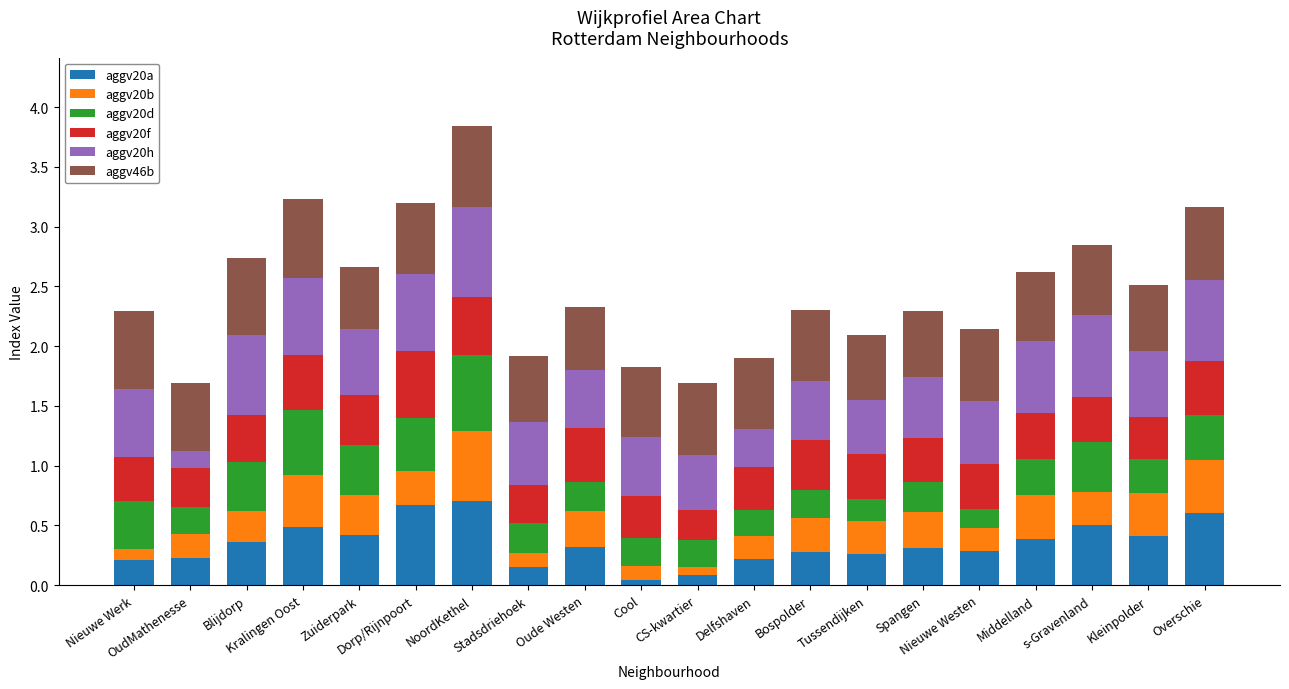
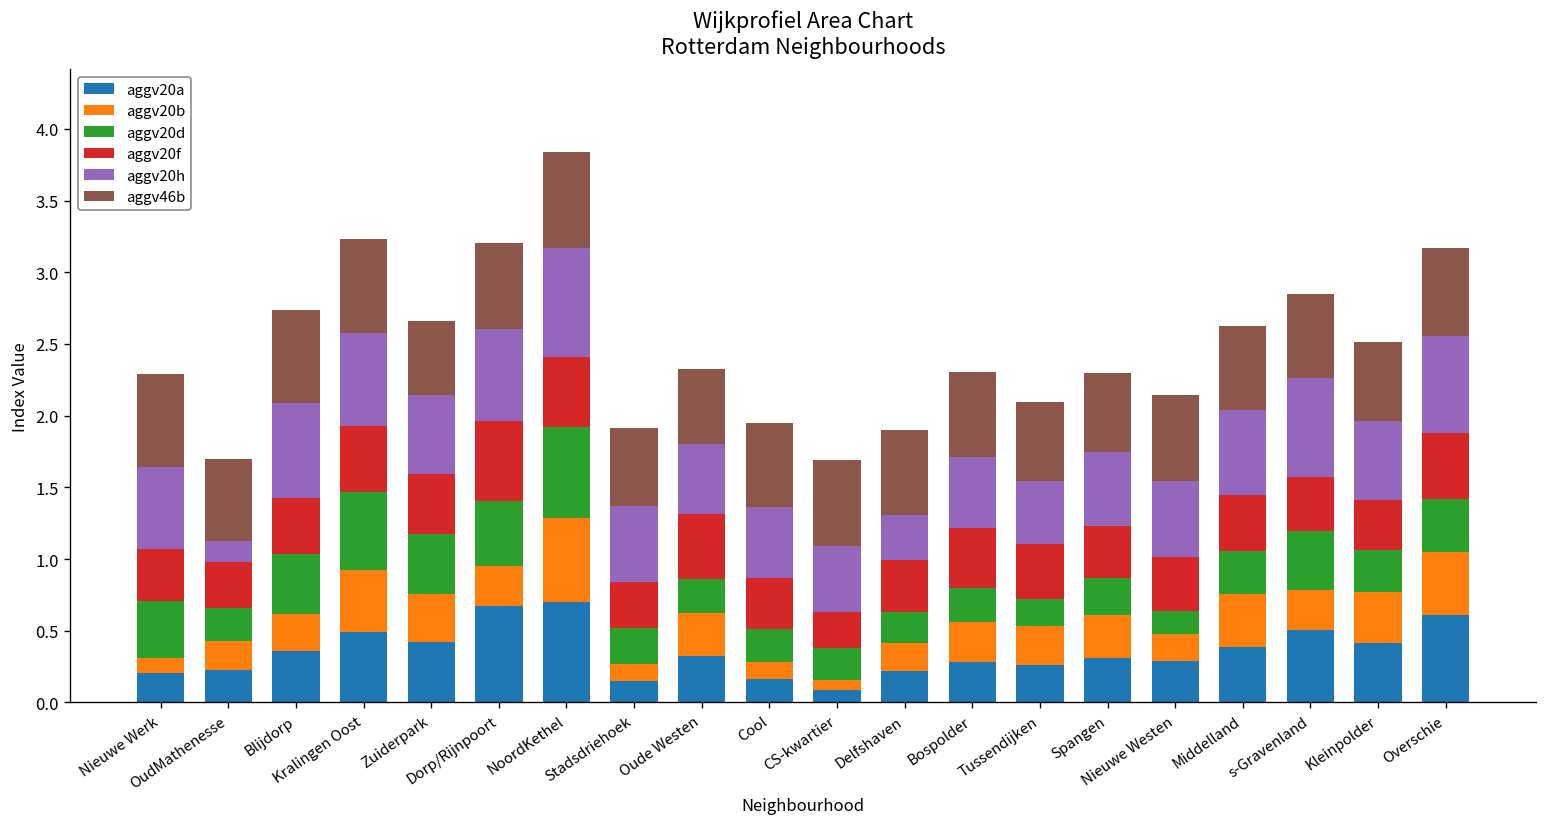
  {
    "aggv20a": {
      "Nieuwe Werk": 0.21,
      "OudMathenesse": 0.23,
      "Blijdorp": 0.36,
      "Kralingen Oost": 0.49,
      "Zuiderpark": 0.42,
      "Dorp/Rijnpoort": 0.67,
      "NoordKethel": 0.70,
      "Stadsdriehoek": 0.15,
      "Oude Westen": 0.32,
-     "Cool": 0.04,
+     "Cool": 0.16,
      "CS-kwartier": 0.09,
      "Delfshaven": 0.22,
      "Bospolder": 0.28,
      "Tussendijken": 0.26,
      "Spangen": 0.31,
      "Nieuwe Westen": 0.29,
      "Middelland": 0.39,
      "s-Gravenland": 0.50,
      "Kleinpolder": 0.41,
      "Overschie": 0.61
    },
    "aggv20b": {
      "Nieuwe Werk": 0.10,
      "OudMathenesse": 0.20,
      "Blijdorp": 0.26,
      "Kralingen Oost": 0.44,
      "Zuiderpark": 0.33,
      "Dorp/Rijnpoort": 0.28,
      "NoordKethel": 0.58,
      "Stadsdriehoek": 0.12,
      "Oude Westen": 0.30,
      "Cool": 0.12,
      "CS-kwartier": 0.06,
      "Delfshaven": 0.20,
      "Bospolder": 0.28,
      "Tussendijken": 0.28,
      "Spangen": 0.30,
      "Nieuwe Westen": 0.19,
      "Middelland": 0.37,
      "s-Gravenland": 0.28,
      "Kleinpolder": 0.36,
      "Overschie": 0.44
    },
    "aggv20d": {
      "Nieuwe Werk": 0.40,
      "OudMathenesse": 0.23,
      "Blijdorp": 0.41,
      "Kralingen Oost": 0.54,
      "Zuiderpark": 0.42,
      "Dorp/Rijnpoort": 0.45,
      "NoordKethel": 0.64,
      "Stadsdriehoek": 0.26,
      "Oude Westen": 0.24,
      "Cool": 0.23,
      "CS-kwartier": 0.22,
      "Delfshaven": 0.22,
      "Bospolder": 0.24,
      "Tussendijken": 0.19,
      "Spangen": 0.26,
      "Nieuwe Westen": 0.16,
      "Middelland": 0.30,
      "s-Gravenland": 0.41,
      "Kleinpolder": 0.29,
      "Overschie": 0.37
    },
    "aggv20f": {
      "Nieuwe Werk": 0.36,
      "OudMathenesse": 0.33,
      "Blijdorp": 0.39,
      "Kralingen Oost": 0.46,
      "Zuiderpark": 0.42,
      "Dorp/Rijnpoort": 0.56,
      "NoordKethel": 0.49,
      "Stadsdriehoek": 0.32,
      "Oude Westen": 0.45,
      "Cool": 0.36,
      "CS-kwartier": 0.25,
      "Delfshaven": 0.36,
      "Bospolder": 0.42,
      "Tussendijken": 0.38,
      "Spangen": 0.37,
      "Nieuwe Westen": 0.38,
      "Middelland": 0.38,
      "s-Gravenland": 0.38,
      "Kleinpolder": 0.35,
      "Overschie": 0.46
    },
    "aggv20h": {
      "Nieuwe Werk": 0.57,
      "OudMathenesse": 0.15,
      "Blijdorp": 0.66,
      "Kralingen Oost": 0.65,
      "Zuiderpark": 0.55,
      "Dorp/Rijnpoort": 0.64,
      "NoordKethel": 0.76,
      "Stadsdriehoek": 0.53,
      "Oude Westen": 0.49,
      "Cool": 0.49,
      "CS-kwartier": 0.46,
      "Delfshaven": 0.32,
      "Bospolder": 0.49,
      "Tussendijken": 0.44,
      "Spangen": 0.51,
      "Nieuwe Westen": 0.53,
      "Middelland": 0.60,
      "s-Gravenland": 0.69,
      "Kleinpolder": 0.55,
      "Overschie": 0.67
    },
    "aggv46b": {
      "Nieuwe Werk": 0.65,
      "OudMathenesse": 0.57,
      "Blijdorp": 0.65,
      "Kralingen Oost": 0.66,
      "Zuiderpark": 0.51,
      "Dorp/Rijnpoort": 0.60,
      "NoordKethel": 0.67,
      "Stadsdriehoek": 0.55,
      "Oude Westen": 0.53,
      "Cool": 0.59,
      "CS-kwartier": 0.60,
      "Delfshaven": 0.59,
      "Bospolder": 0.59,
      "Tussendijken": 0.55,
      "Spangen": 0.55,
      "Nieuwe Westen": 0.60,
      "Middelland": 0.58,
      "s-Gravenland": 0.59,
      "Kleinpolder": 0.55,
      "Overschie": 0.61
    }
  }
